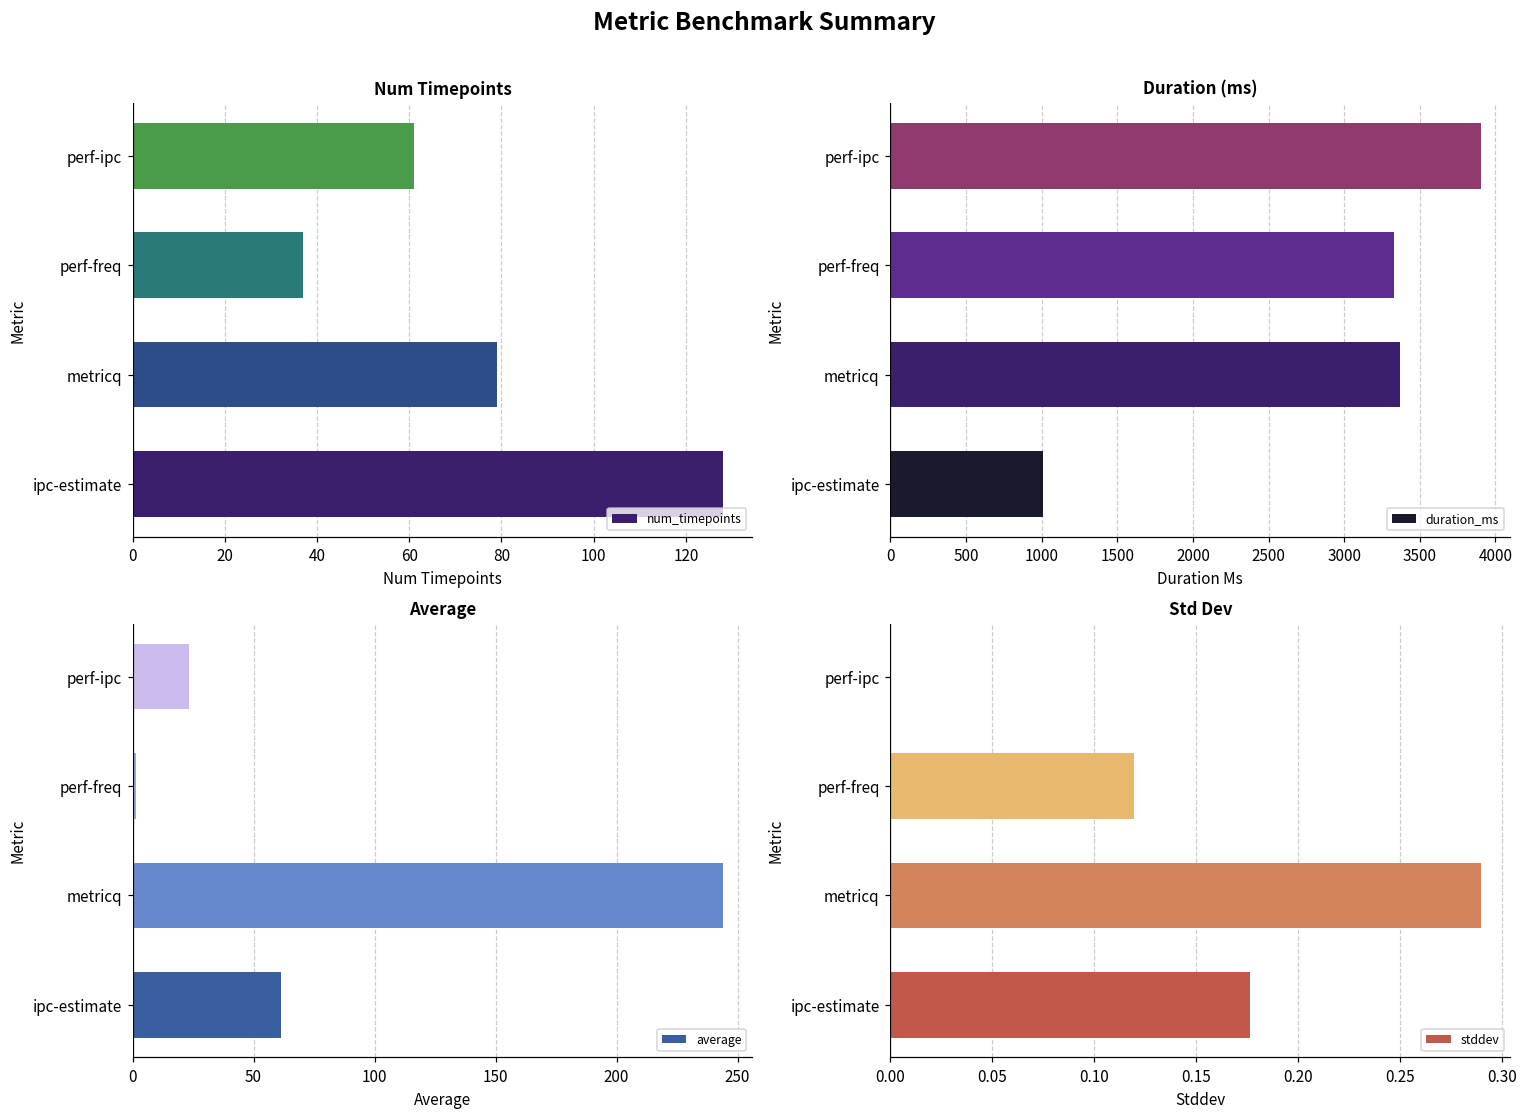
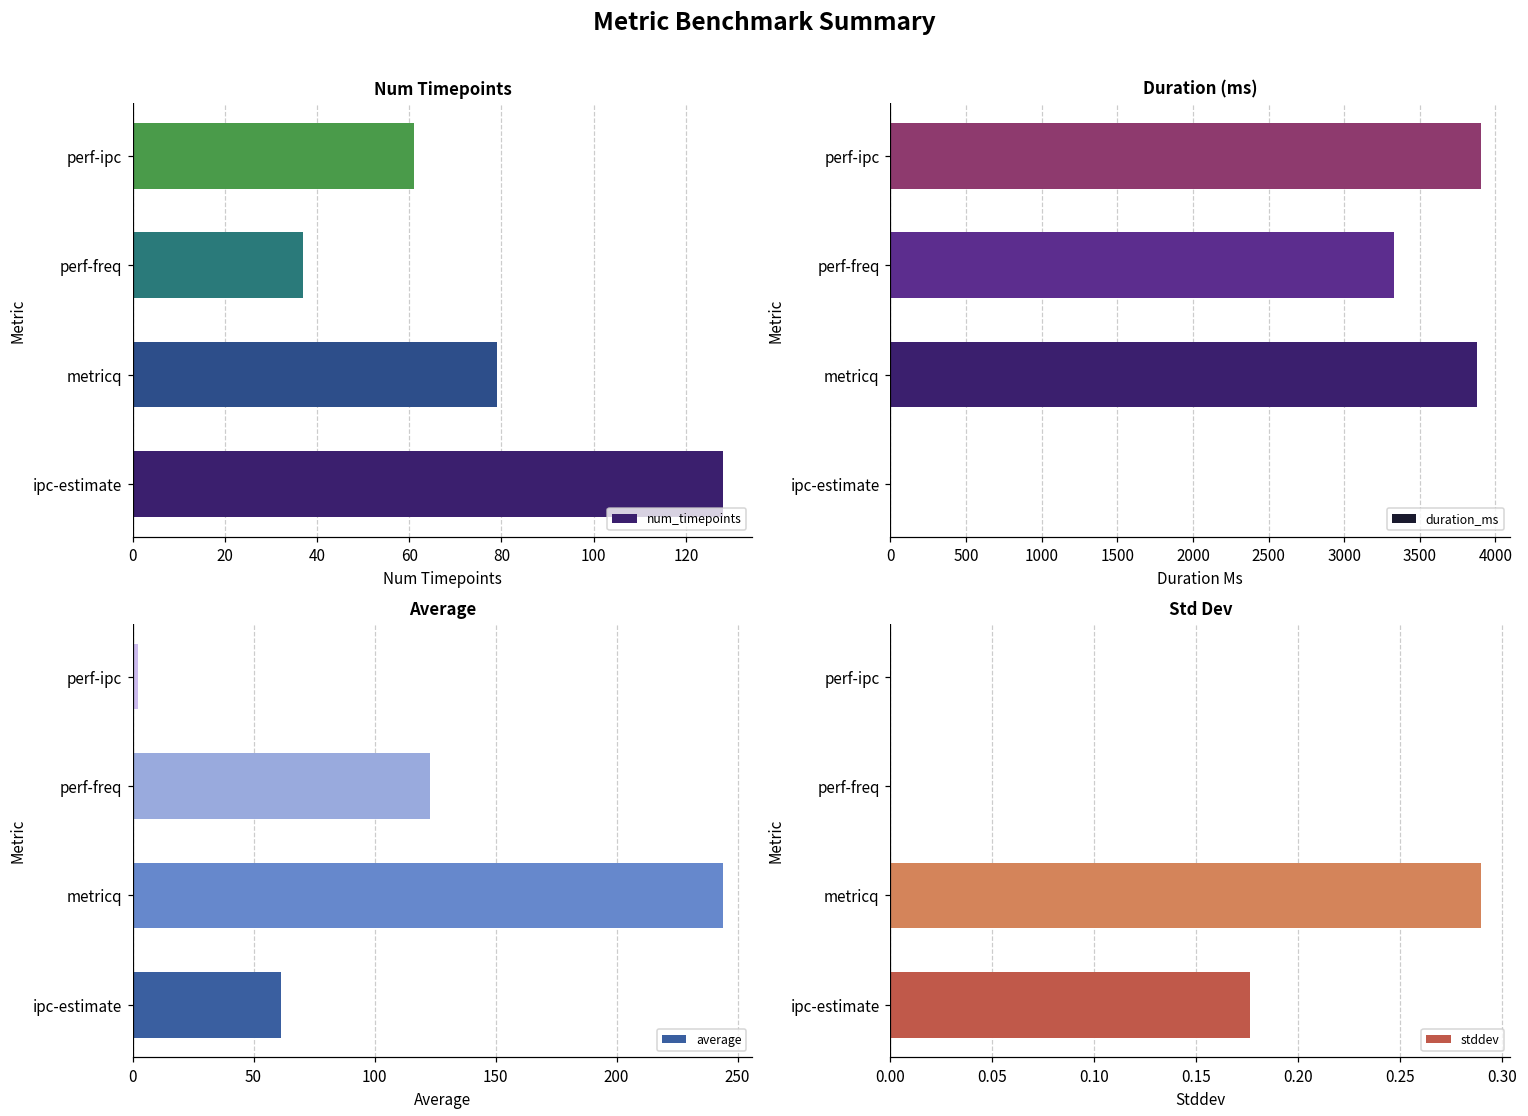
  {
    "Num Timepoints": {
      "perf-ipc": 61,
      "perf-freq": 37,
      "metricq": 79,
      "ipc-estimate": 128
    },
    "Duration (ms)": {
      "perf-ipc": 3900,
      "perf-freq": 3330,
-     "metricq": 3370,
-     "ipc-estimate": 1010
+     "metricq": 3880,
+     "ipc-estimate": 0
    },
    "Average": {
-     "perf-ipc": 23,
-     "perf-freq": 1,
+     "perf-ipc": 2,
+     "perf-freq": 123,
      "metricq": 244,
      "ipc-estimate": 61
    },
    "Std Dev": {
-     "perf-freq": 0.119,
+     "perf-freq": 0.000,
      "metricq": 0.289,
      "ipc-estimate": 0.176
    }
  }
